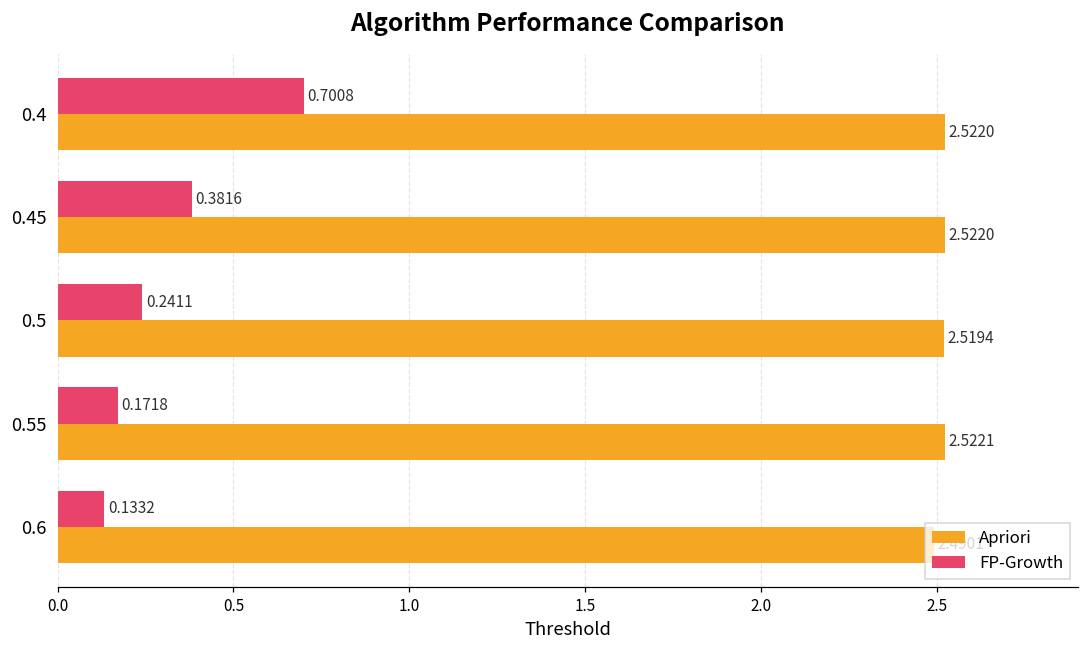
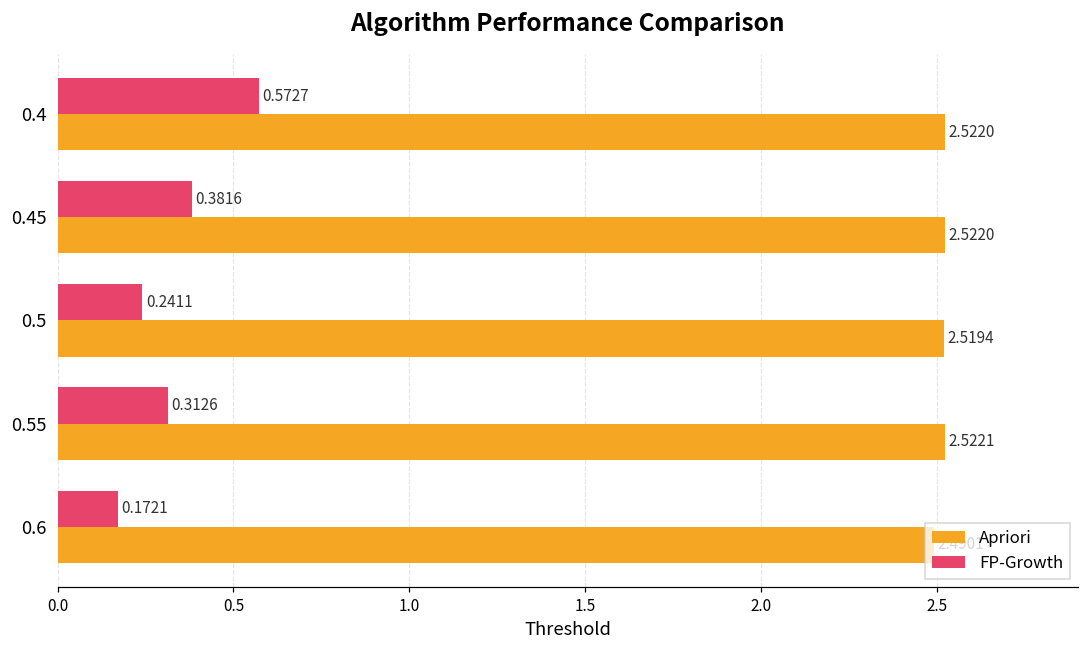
  {
    "Apriori": {
      "0.4": 2.5220,
      "0.45": 2.5220,
      "0.5": 2.5194,
      "0.55": 2.5221
    },
    "FP-Growth": {
-     "0.4": 0.7008,
+     "0.4": 0.5727,
      "0.45": 0.3816,
      "0.5": 0.2411,
-     "0.55": 0.1718,
-     "0.6": 0.1332
+     "0.55": 0.3126,
+     "0.6": 0.1721
    }
  }
